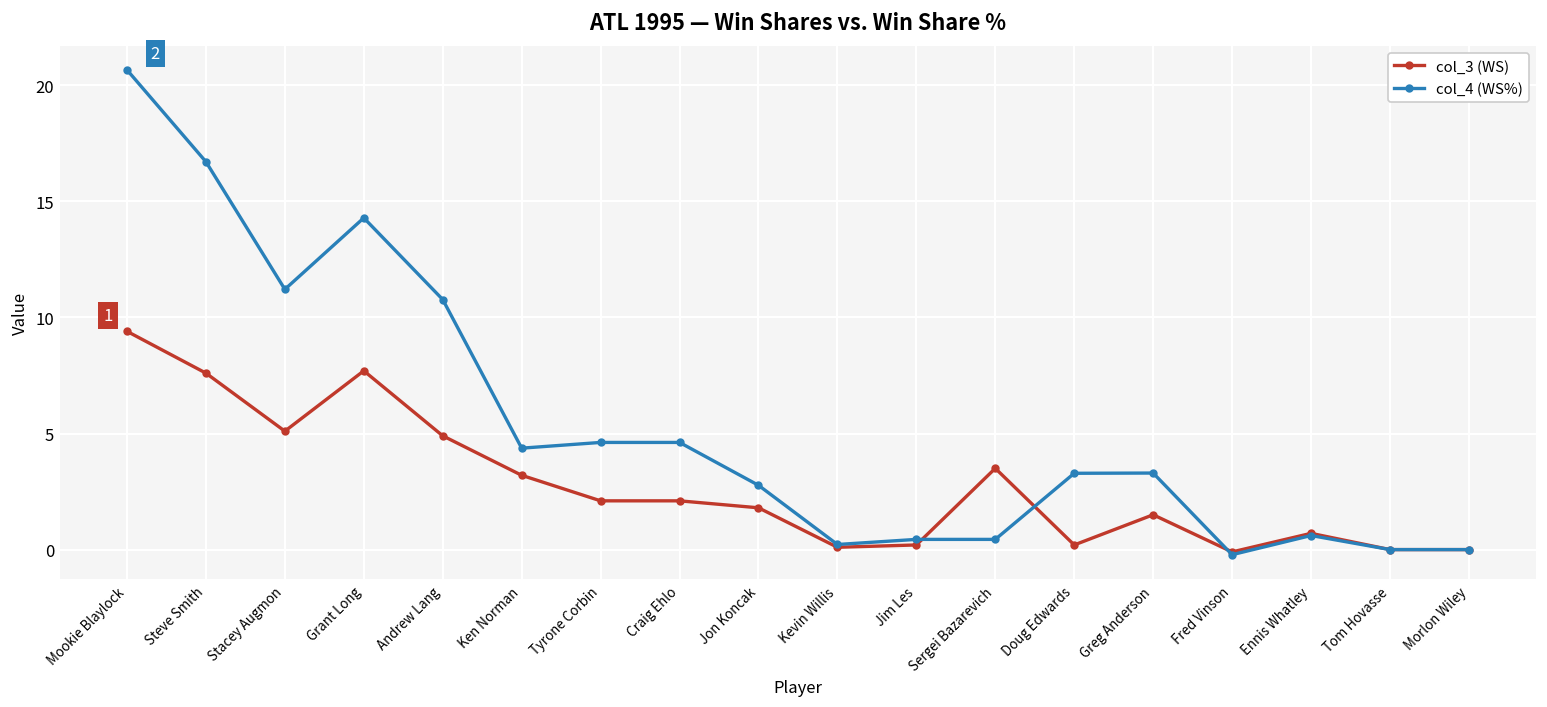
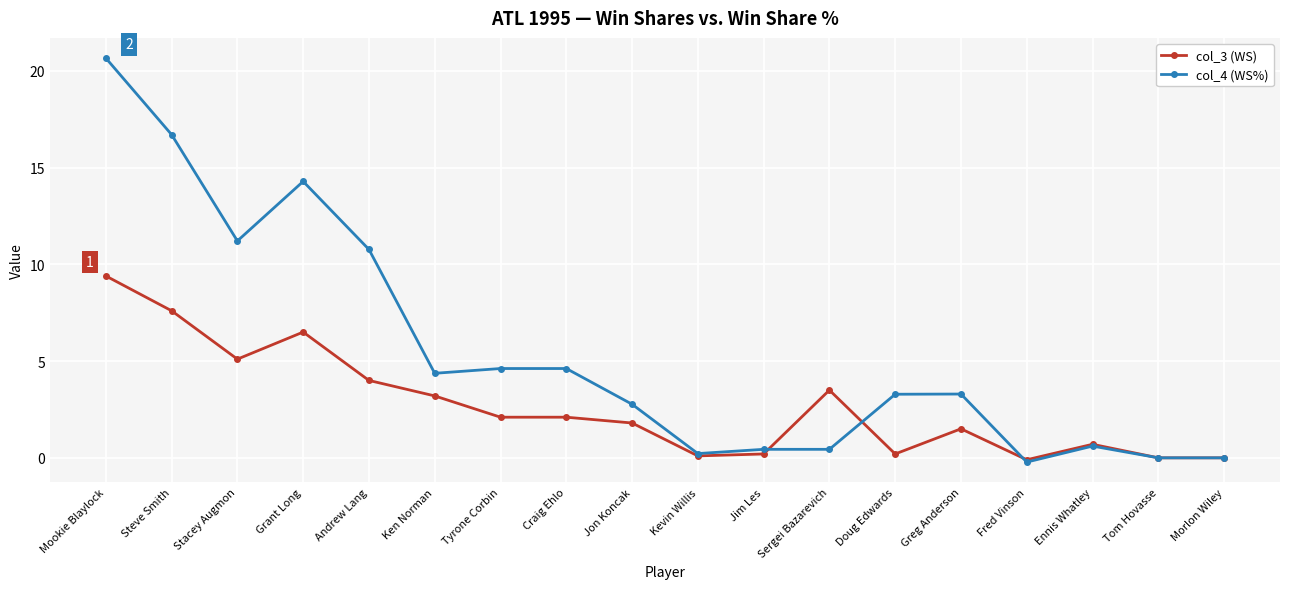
  {
    "col_3 (WS)": {
      "Steve Smith": 7.6,
      "Stacey Augmon": 5.1,
-     "Grant Long": 7.7,
-     "Andrew Lang": 4.9,
+     "Grant Long": 6.5,
+     "Andrew Lang": 4.0,
      "Ken Norman": 3.2,
      "Tyrone Corbin": 2.1,
      "Craig Ehlo": 2.1,
      "Jon Koncak": 1.8,
      "Jim Les": 0.2,
      "Sergei Bazarevich": 3.5,
      "Doug Edwards": 0.2,
      "Greg Anderson": 1.5
    },
    "col_4 (WS%)": {
      "Steve Smith": 16.7,
      "Stacey Augmon": 11.2,
      "Grant Long": 14.3,
      "Andrew Lang": 10.8,
      "Ken Norman": 4.4,
      "Tyrone Corbin": 4.6,
      "Craig Ehlo": 4.6,
      "Jon Koncak": 2.8,
      "Jim Les": 0.4,
      "Sergei Bazarevich": 0.4,
      "Doug Edwards": 3.3,
      "Greg Anderson": 3.3
    }
  }
